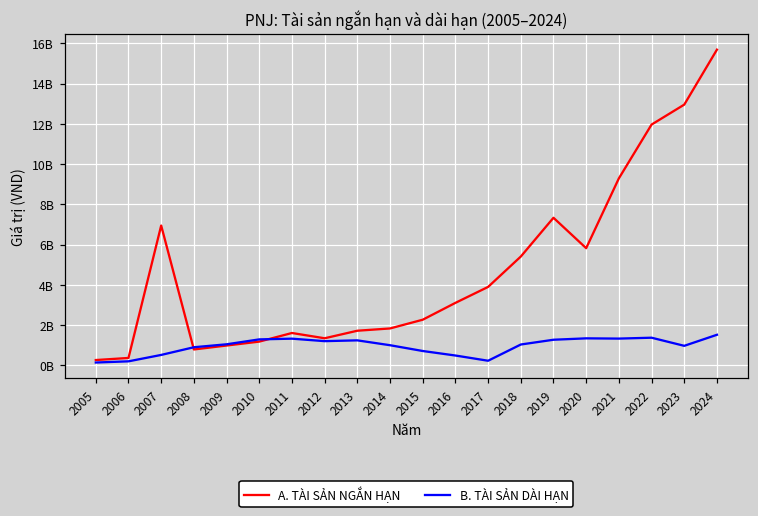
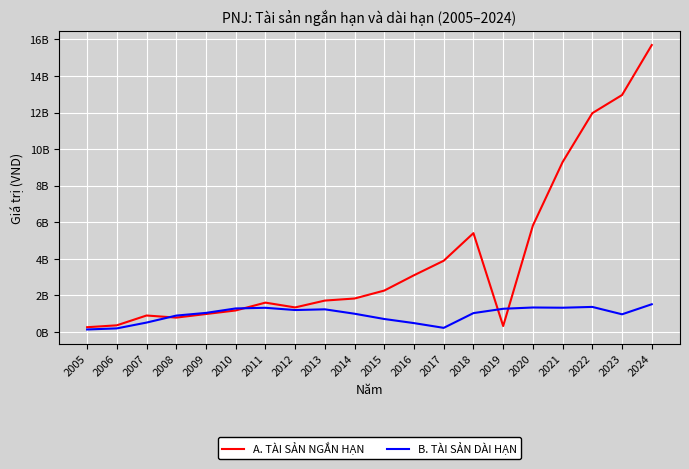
  {
    "A. TÀI SẢN NGẮN HẠN": {
      "2006": 400000000,
-     "2007": 6900000000,
+     "2007": 900000000,
      "2011": 1600000000,
      "2012": 1300000000,
      "2013": 1700000000,
      "2014": 1800000000,
      "2015": 2300000000,
      "2016": 3100000000,
      "2017": 3900000000,
      "2018": 5400000000,
-     "2019": 7300000000,
+     "2019": 300000000,
      "2020": 5800000000,
      "2021": 9300000000,
      "2022": 12000000000,
      "2023": 13000000000,
      "2024": 15700000000
    },
    "B. TÀI SẢN DÀI HẠN": {
      "2006": 200000000,
      "2007": 500000000,
      "2011": 1300000000,
      "2012": 1200000000,
      "2013": 1200000000,
      "2014": 1000000000,
      "2015": 700000000,
      "2016": 500000000,
      "2017": 200000000,
      "2018": 1000000000,
      "2019": 1300000000,
      "2020": 1300000000,
      "2021": 1300000000,
      "2022": 1400000000,
      "2023": 1000000000,
      "2024": 1500000000
    }
  }
